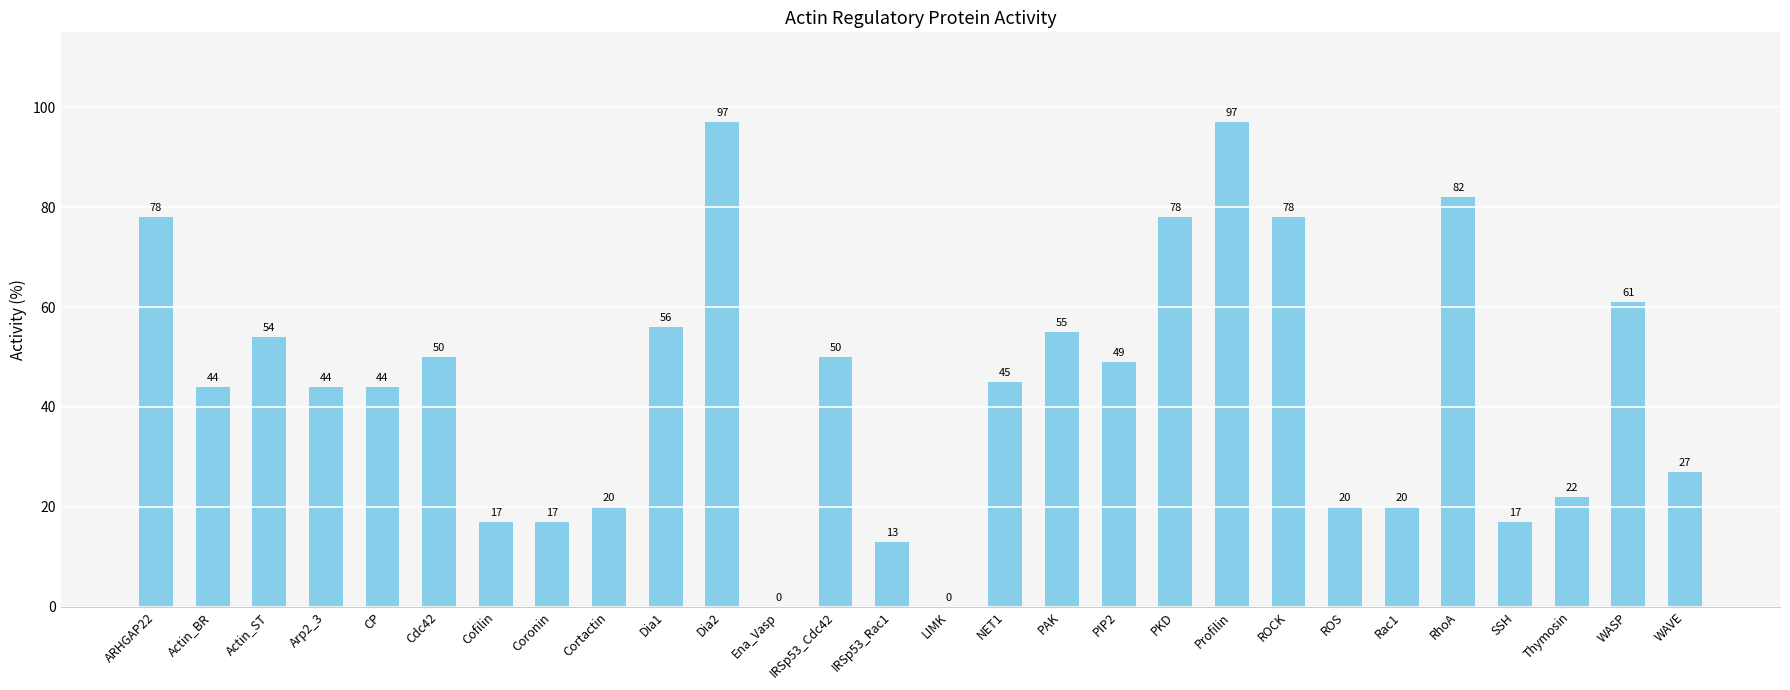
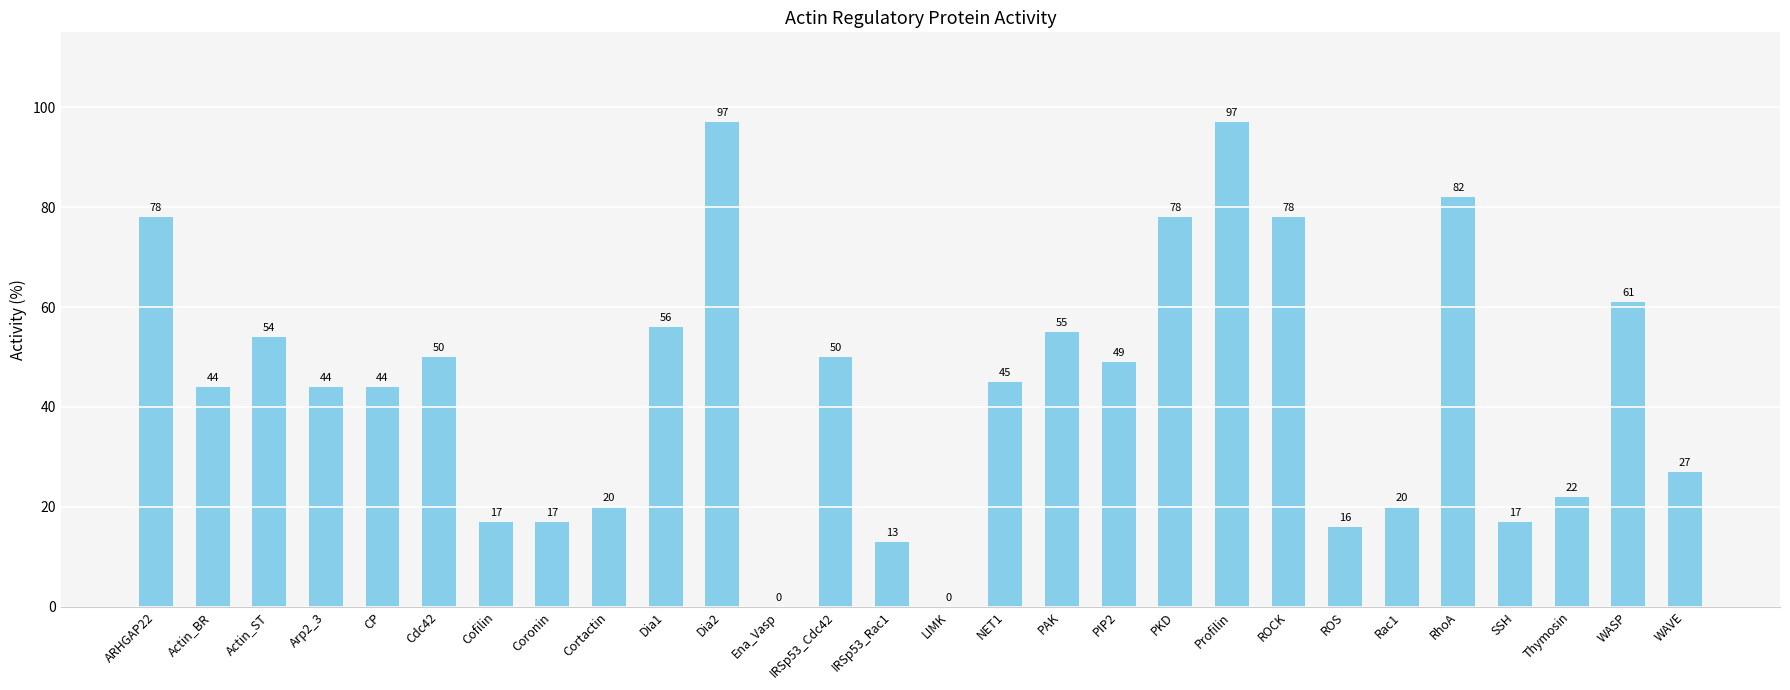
  {
    "ARHGAP22": 78,
    "Actin_BR": 44,
    "Actin_ST": 54,
    "Arp2_3": 44,
    "CP": 44,
    "Cdc42": 50,
    "Cofilin": 17,
    "Coronin": 17,
    "Cortactin": 20,
    "Dia1": 56,
    "Dia2": 97,
    "Ena_Vasp": 0,
    "IRSp53_Cdc42": 50,
    "IRSp53_Rac1": 13,
    "LIMK": 0,
    "NET1": 45,
    "PAK": 55,
    "PIP2": 49,
    "PKD": 78,
    "Profilin": 97,
    "ROCK": 78,
-   "ROS": 20,
+   "ROS": 16,
    "Rac1": 20,
    "RhoA": 82,
    "SSH": 17,
    "Thymosin": 22,
    "WASP": 61,
    "WAVE": 27
  }
